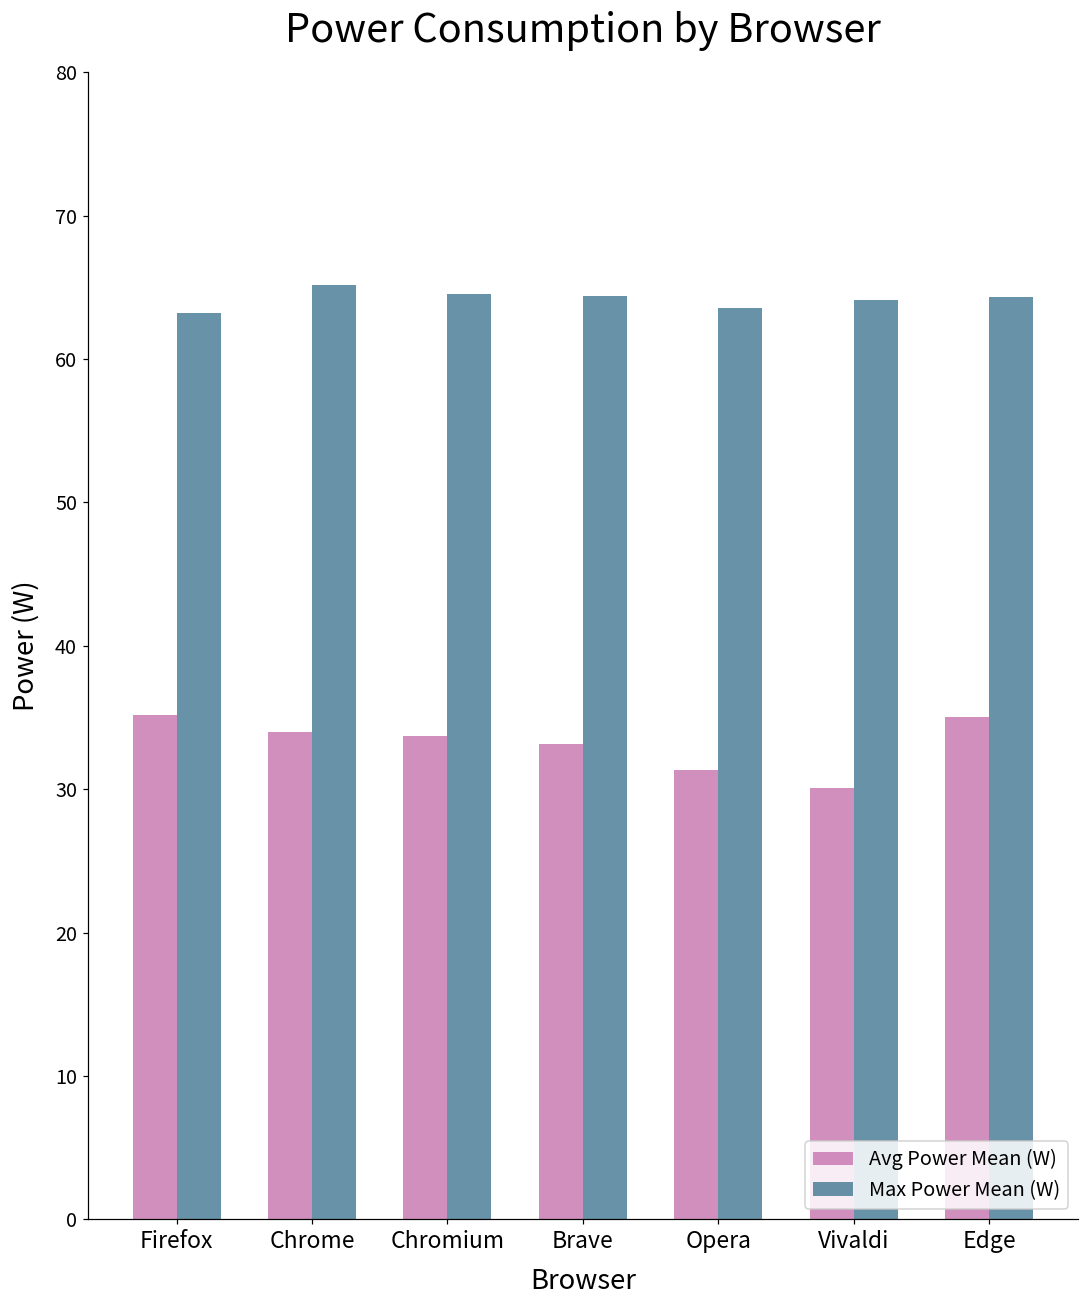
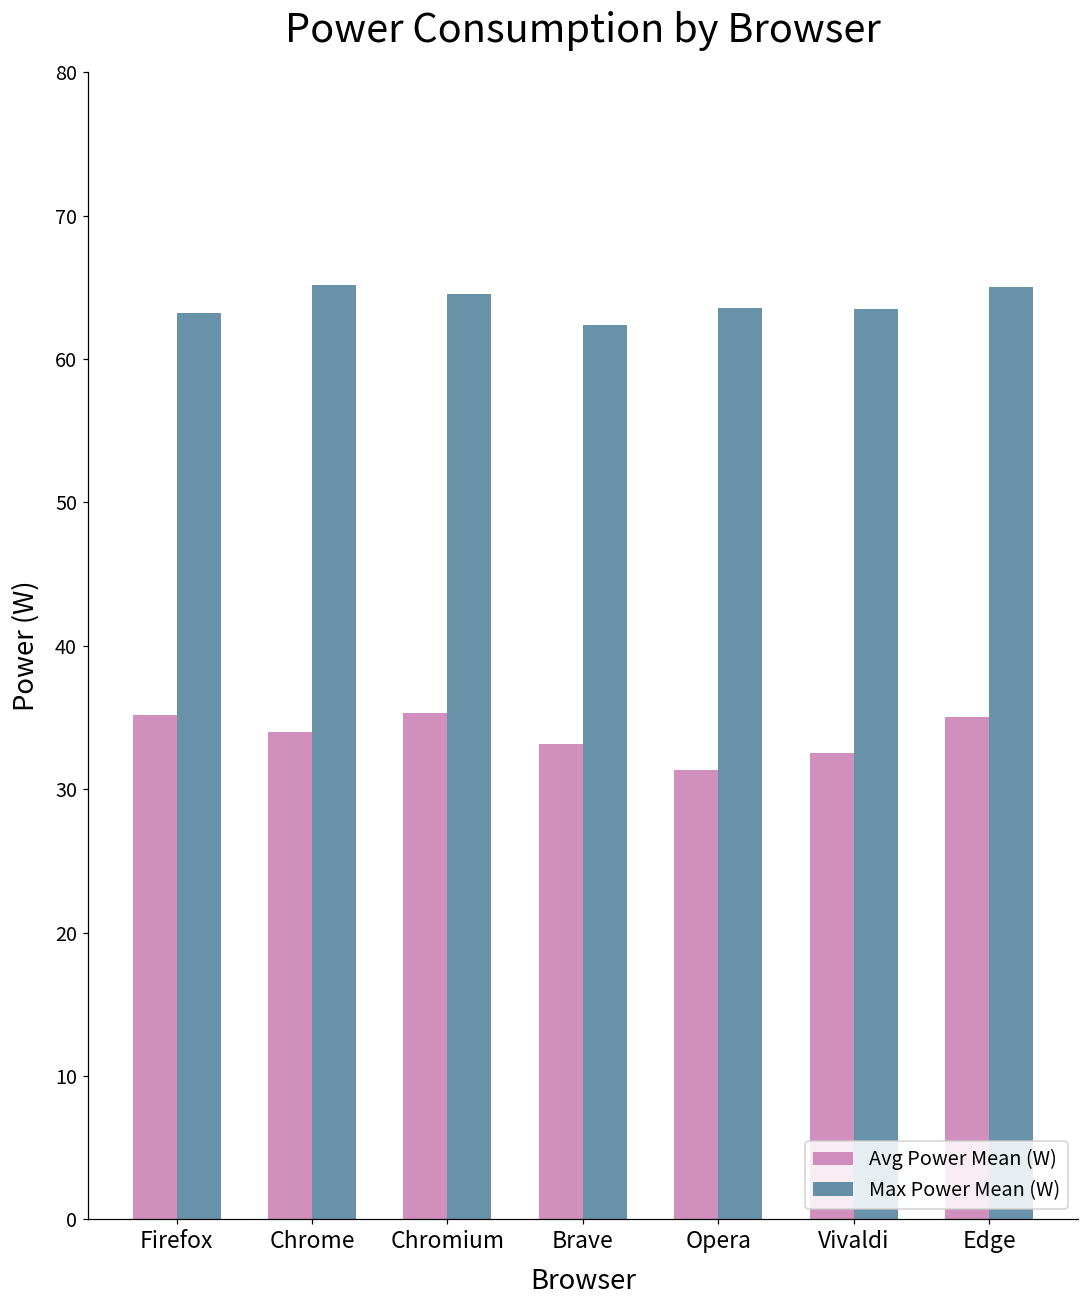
  {
    "Avg Power Mean (W)": {
      "Firefox": 35.2,
      "Chrome": 34.0,
-     "Chromium": 33.7,
+     "Chromium": 35.3,
      "Brave": 33.2,
      "Opera": 31.3,
-     "Vivaldi": 30.1,
+     "Vivaldi": 32.5,
      "Edge": 35.0
    },
    "Max Power Mean (W)": {
      "Firefox": 63.2,
      "Chrome": 65.2,
      "Chromium": 64.5,
-     "Brave": 64.4,
+     "Brave": 62.4,
      "Opera": 63.5,
-     "Vivaldi": 64.1,
-     "Edge": 64.4
+     "Vivaldi": 63.5,
+     "Edge": 65.1
    }
  }
